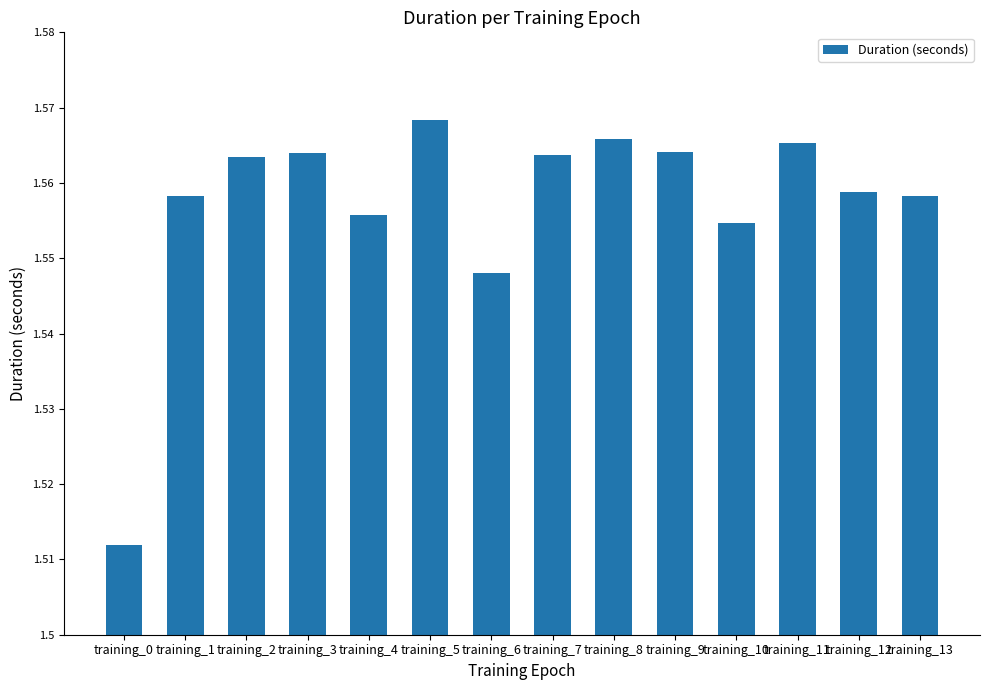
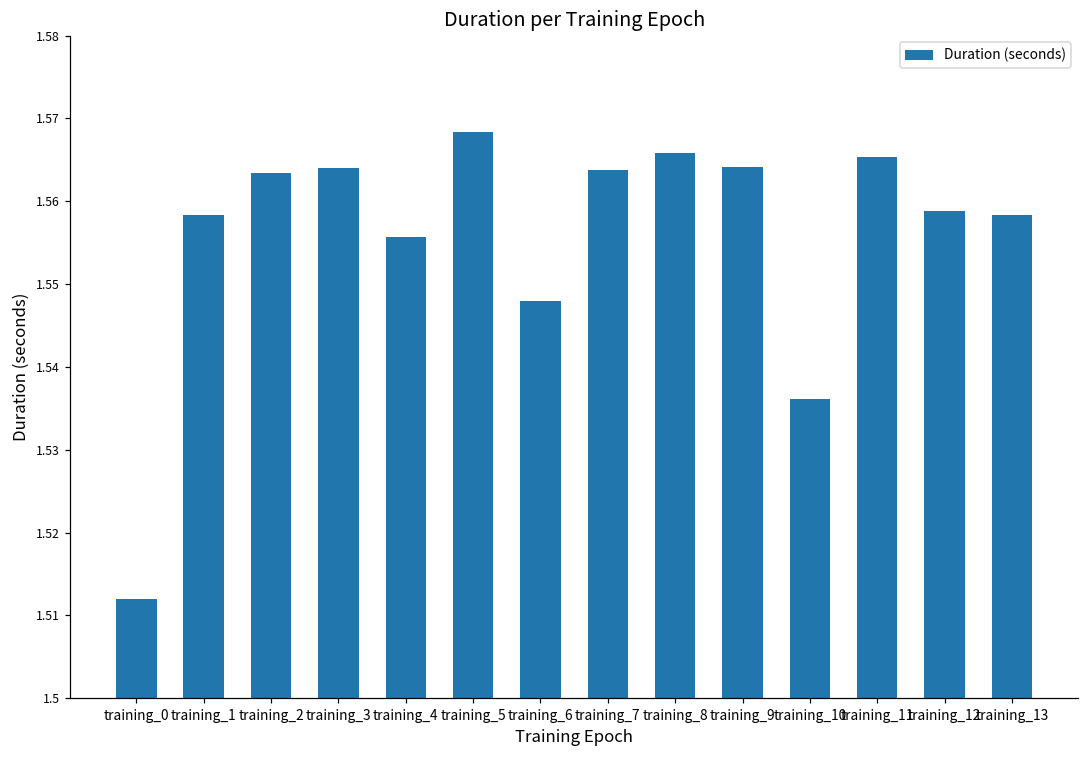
  {
    "training_0": 1.512,
    "training_1": 1.558,
    "training_2": 1.563,
    "training_3": 1.564,
    "training_4": 1.556,
    "training_5": 1.568,
    "training_6": 1.548,
    "training_7": 1.564,
    "training_8": 1.566,
    "training_9": 1.564,
-   "training_10": 1.555,
+   "training_10": 1.536,
    "training_11": 1.565,
    "training_12": 1.559,
    "training_13": 1.558
  }
